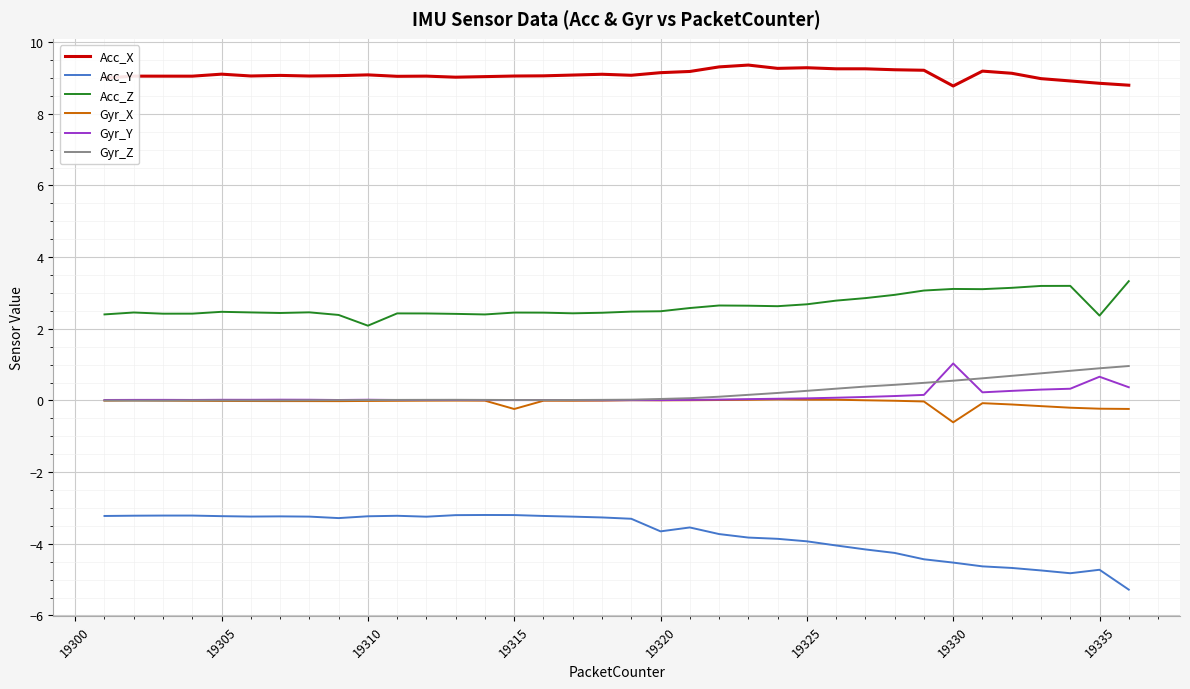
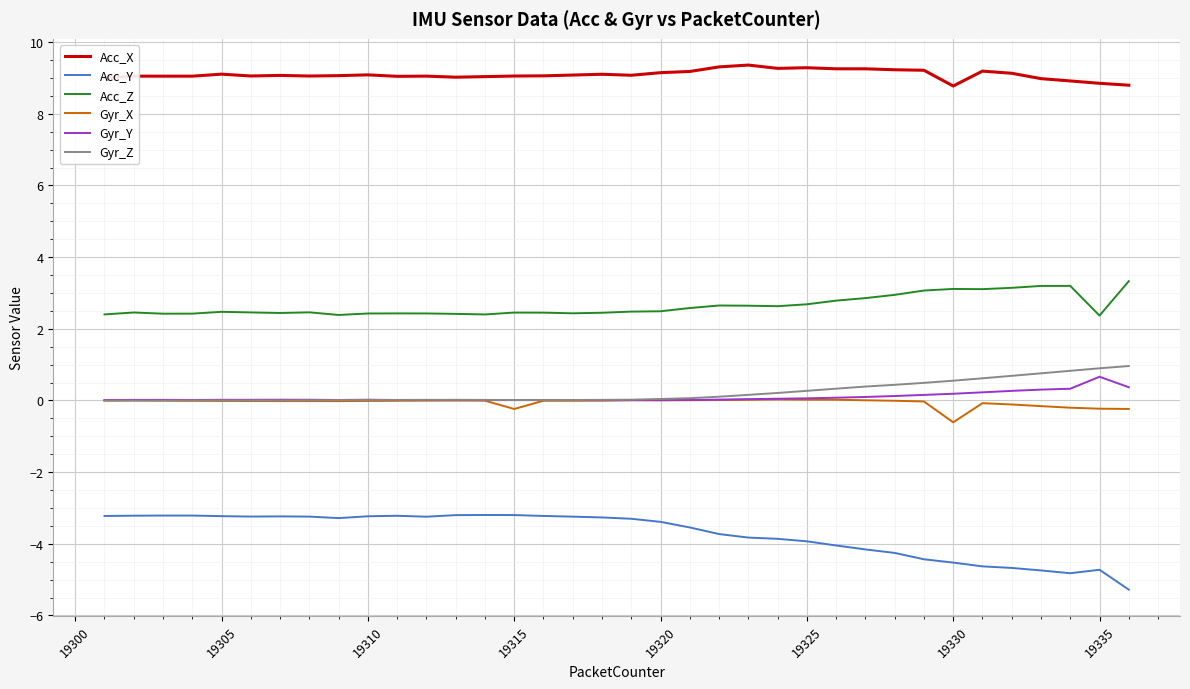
  {
    "Acc_X": {
      "19305": 9.1,
      "19310": 9.1,
      "19315": 9.1,
      "19320": 9.1,
      "19325": 9.3,
      "19330": 8.8,
      "19335": 8.9
    },
    "Acc_Y": {
      "19305": -3.2,
      "19310": -3.2,
      "19315": -3.2,
-     "19320": -3.7,
+     "19320": -3.4,
      "19325": -3.9,
      "19330": -4.5,
      "19335": -4.7
    },
    "Acc_Z": {
      "19305": 2.5,
-     "19310": 2.1,
+     "19310": 2.4,
      "19315": 2.5,
      "19320": 2.5,
      "19325": 2.7,
      "19330": 3.1,
      "19335": 2.4
    },
    "Gyr_X": {
      "19315": -0.2,
      "19330": -0.6,
      "19335": -0.2
    },
    "Gyr_Y": {
-     "19330": 1.0,
+     "19330": 0.2,
      "19335": 0.7
    },
    "Gyr_Z": {
      "19325": 0.3,
      "19330": 0.6,
      "19335": 0.9
    }
  }
